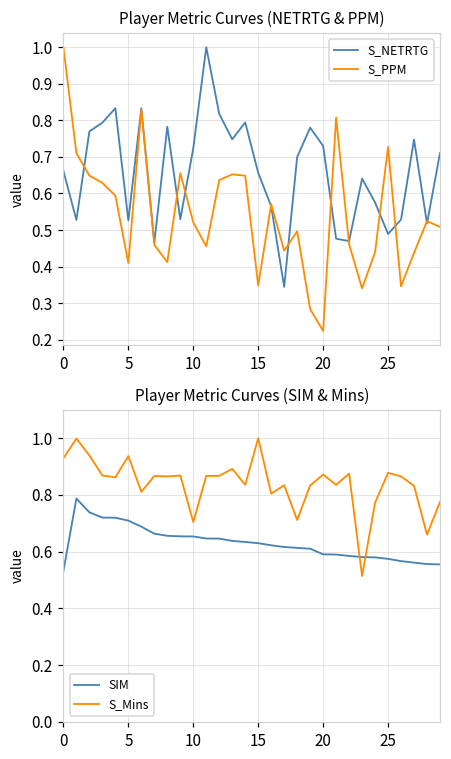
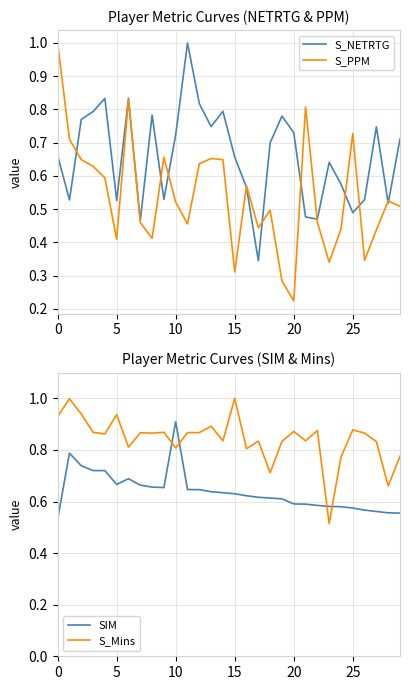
  {
    "Player Metric Curves (NETRTG & PPM)": {
      "S_NETRTG": {
        "0": 0.66,
        "5": 0.53,
        "10": 0.72,
        "15": 0.66,
        "20": 0.73,
        "25": 0.49
      },
      "S_PPM": {
        "0": 1.00,
        "5": 0.41,
        "10": 0.52,
-       "15": 0.35,
+       "15": 0.31,
        "20": 0.22,
        "25": 0.73
      }
    },
    "Player Metric Curves (SIM & Mins)": {
      "SIM": {
        "0": 0.53,
-       "5": 0.71,
-       "10": 0.65,
+       "5": 0.67,
+       "10": 0.91,
        "15": 0.63,
        "20": 0.59,
        "25": 0.57
      },
      "S_Mins": {
        "0": 0.93,
        "5": 0.94,
-       "10": 0.70,
+       "10": 0.81,
        "15": 1.00,
        "20": 0.87,
        "25": 0.88
      }
    }
  }
